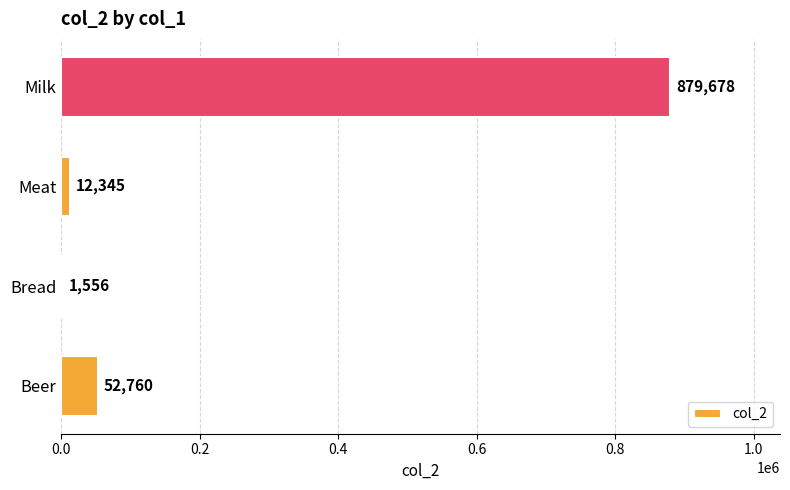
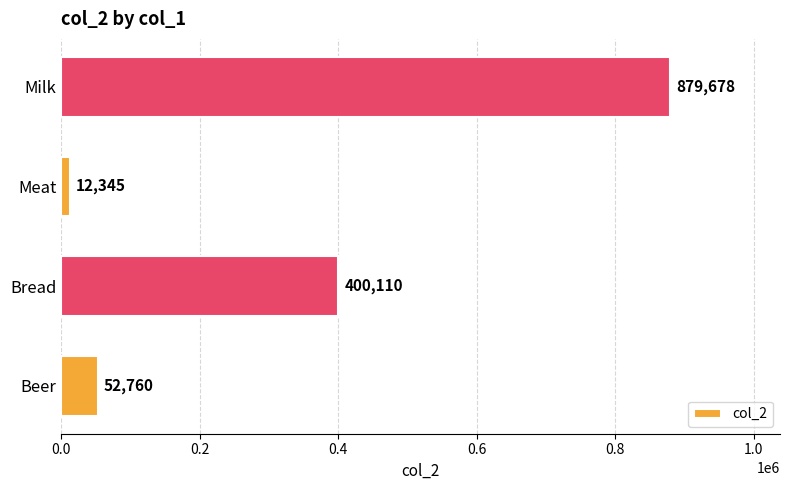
  {
    "Milk": "879,678",
    "Meat": "12,345",
-   "Bread": "1,556",
+   "Bread": "400,110",
    "Beer": "52,760"
  }
